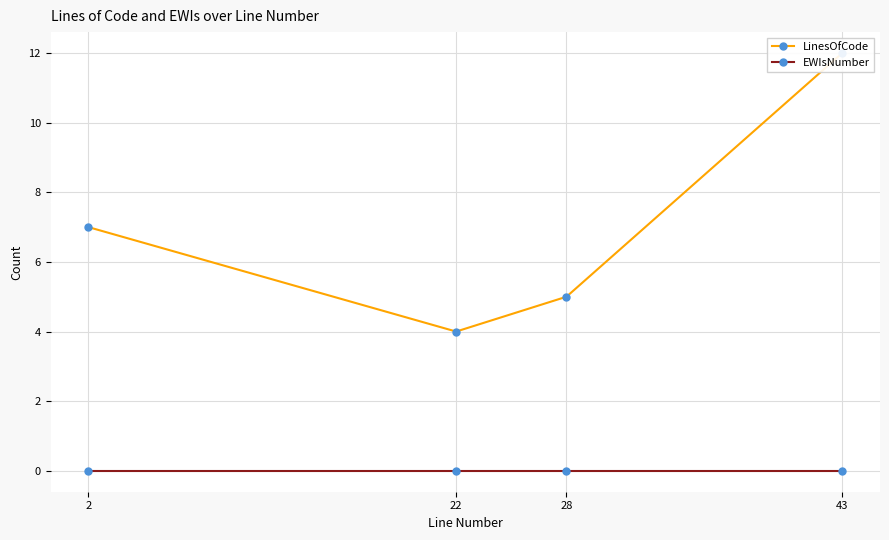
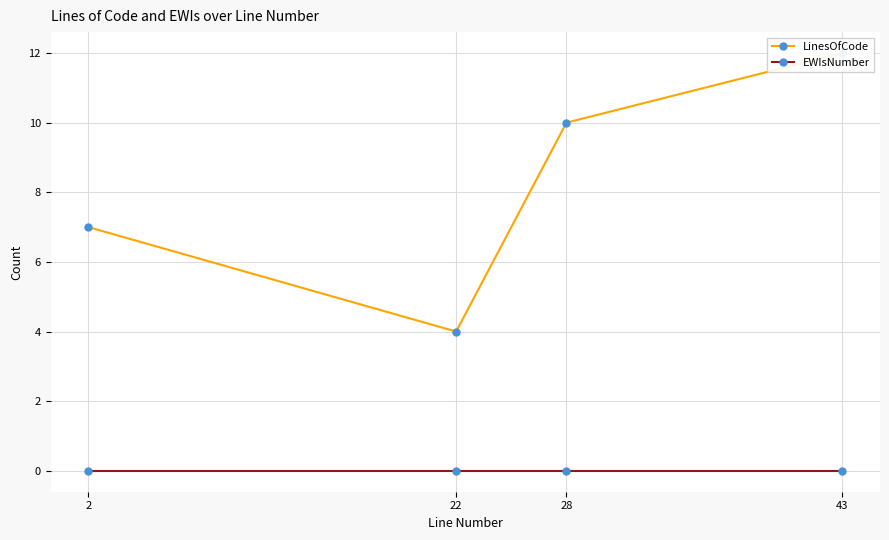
  {
    "LinesOfCode": {
      "2": 7,
      "22": 4,
-     "28": 5
+     "28": 10
    },
    "EWIsNumber": {
      "2": 0,
      "22": 0,
      "28": 0,
      "43": 0
    }
  }
